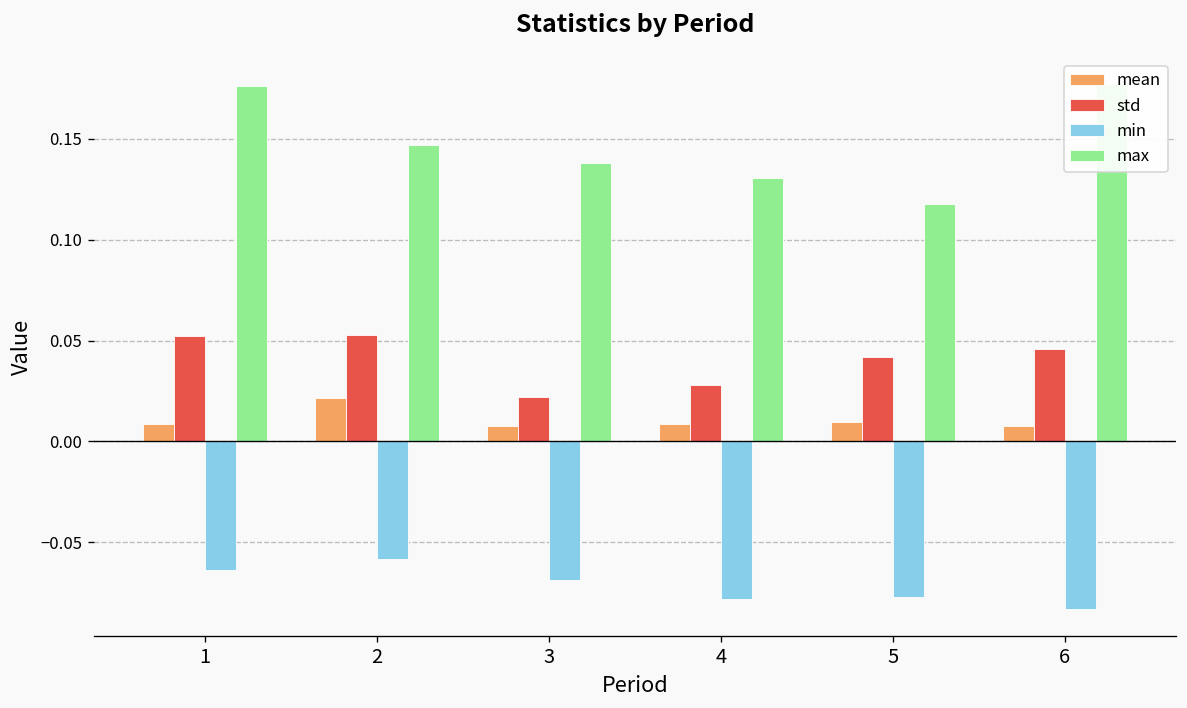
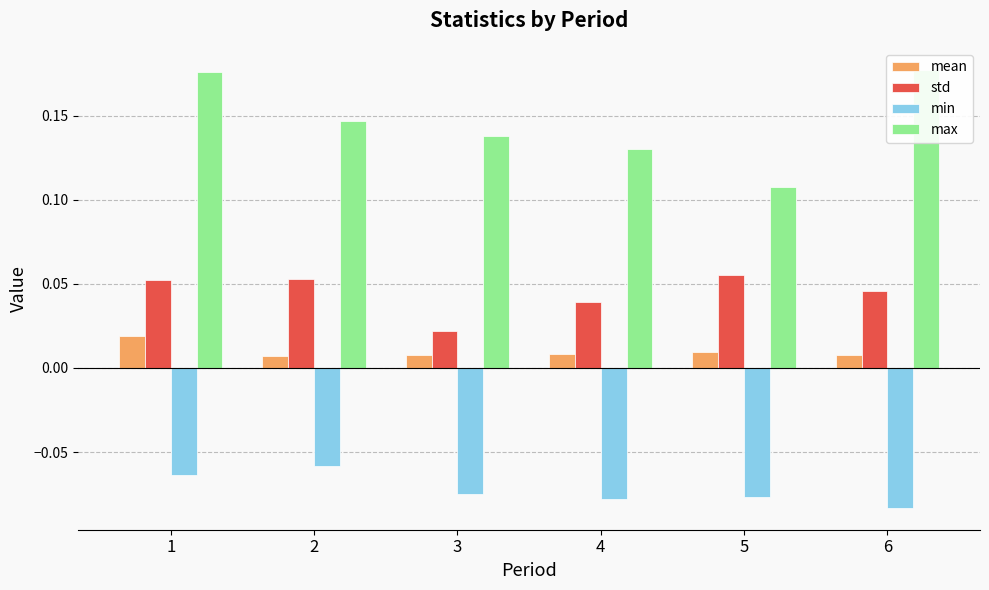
  {
    "mean": {
-     "1": 0.009,
-     "2": 0.021,
+     "1": 0.019,
+     "2": 0.007,
      "3": 0.008,
      "4": 0.009,
      "5": 0.010,
      "6": 0.008
    },
    "std": {
      "1": 0.052,
      "2": 0.053,
      "3": 0.022,
-     "4": 0.028,
-     "5": 0.042,
+     "4": 0.039,
+     "5": 0.056,
      "6": 0.046
    },
    "min": {
      "1": -0.064,
      "2": -0.058,
-     "3": -0.068,
+     "3": -0.075,
      "4": -0.078,
      "5": -0.077,
      "6": -0.083
    },
    "max": {
      "1": 0.176,
      "2": 0.147,
      "3": 0.138,
      "4": 0.130,
-     "5": 0.118
+     "5": 0.107
    }
  }
